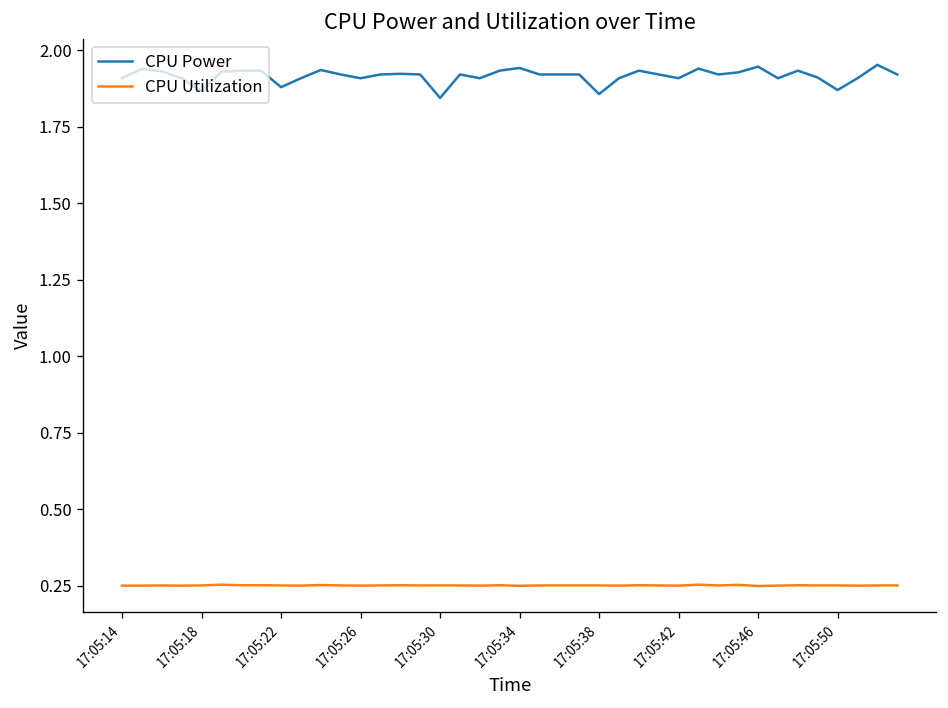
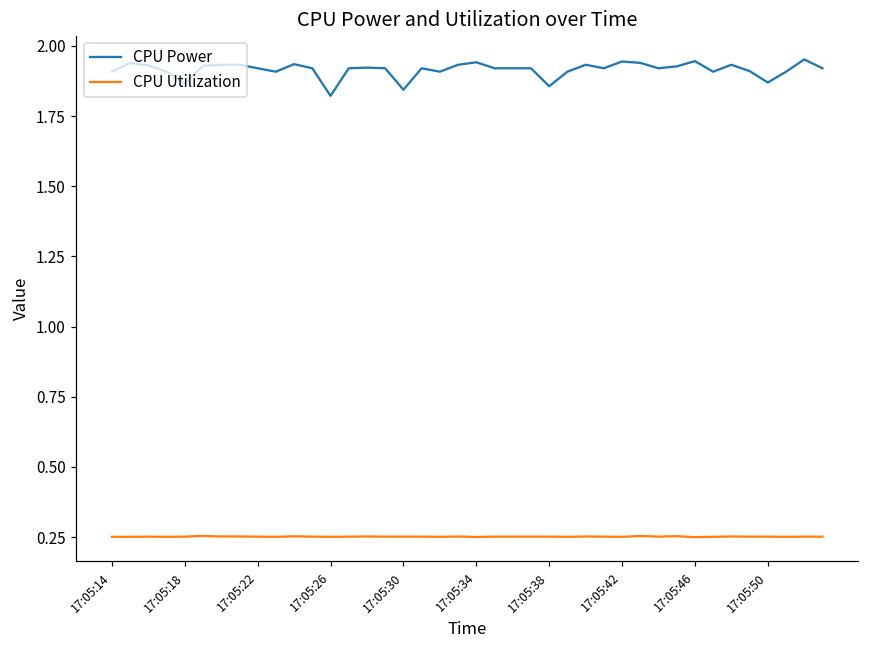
  {
    "CPU Power": {
-     "17:05:22": 1.88,
-     "17:05:26": 1.91,
+     "17:05:22": 1.92,
+     "17:05:26": 1.82,
      "17:05:30": 1.84,
      "17:05:34": 1.94,
      "17:05:38": 1.86,
-     "17:05:42": 1.91,
+     "17:05:42": 1.94,
      "17:05:46": 1.95,
      "17:05:50": 1.87
    },
    "CPU Utilization": {
      "17:05:14": 0.25,
      "17:05:18": 0.25,
      "17:05:22": 0.25,
      "17:05:26": 0.25,
      "17:05:30": 0.25,
      "17:05:34": 0.25,
      "17:05:38": 0.25,
      "17:05:42": 0.25,
      "17:05:46": 0.25,
      "17:05:50": 0.25
    }
  }
